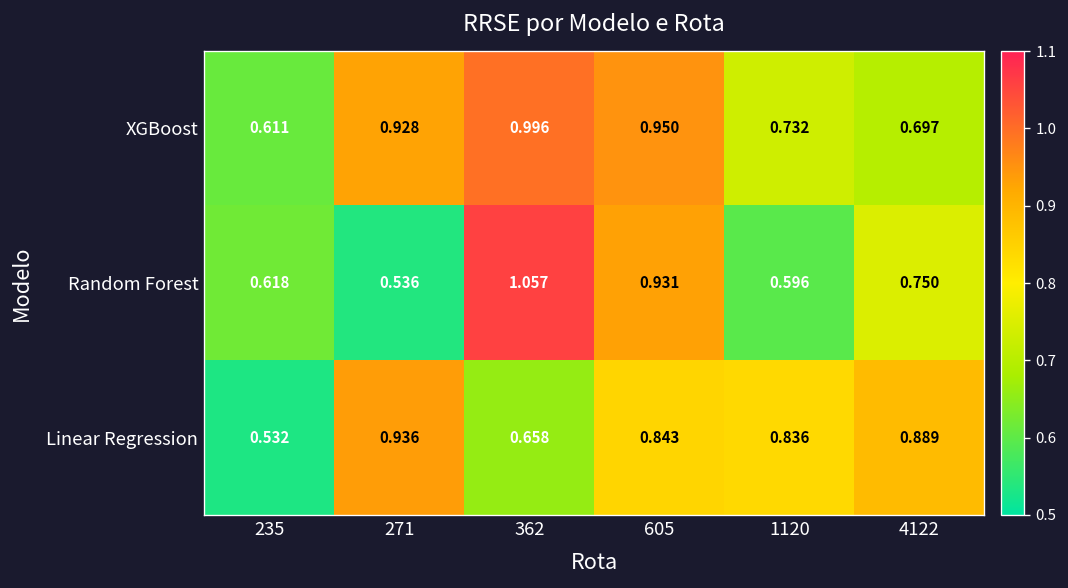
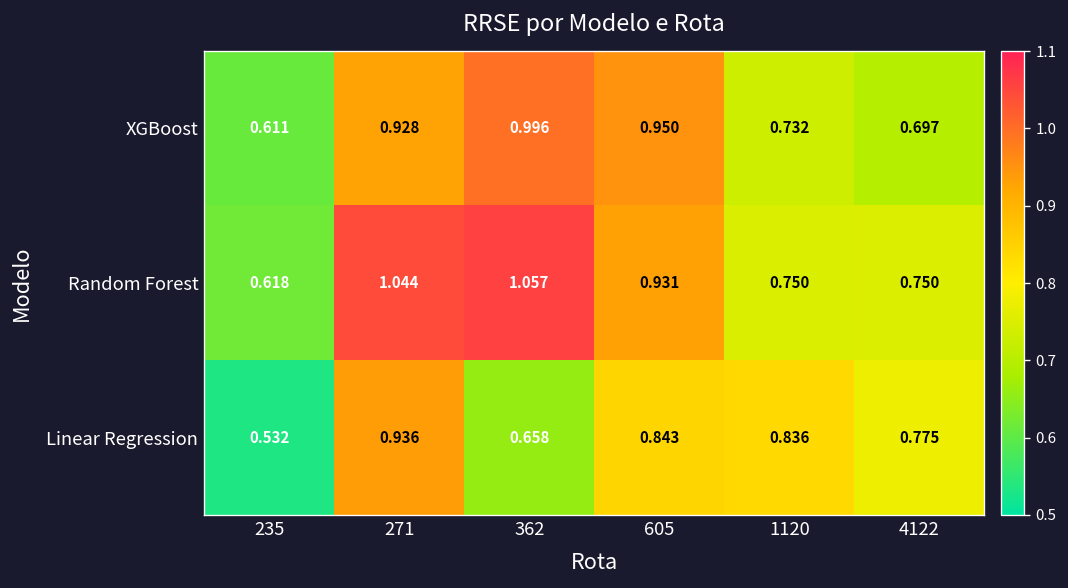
  {
    "XGBoost": {
      "235": 0.611,
      "271": 0.928,
      "362": 0.996,
      "605": 0.950,
      "1120": 0.732,
      "4122": 0.697
    },
    "Random Forest": {
      "235": 0.618,
-     "271": 0.536,
+     "271": 1.044,
      "362": 1.057,
      "605": 0.931,
-     "1120": 0.596,
+     "1120": 0.750,
      "4122": 0.750
    },
    "Linear Regression": {
      "235": 0.532,
      "271": 0.936,
      "362": 0.658,
      "605": 0.843,
      "1120": 0.836,
-     "4122": 0.889
+     "4122": 0.775
    }
  }
